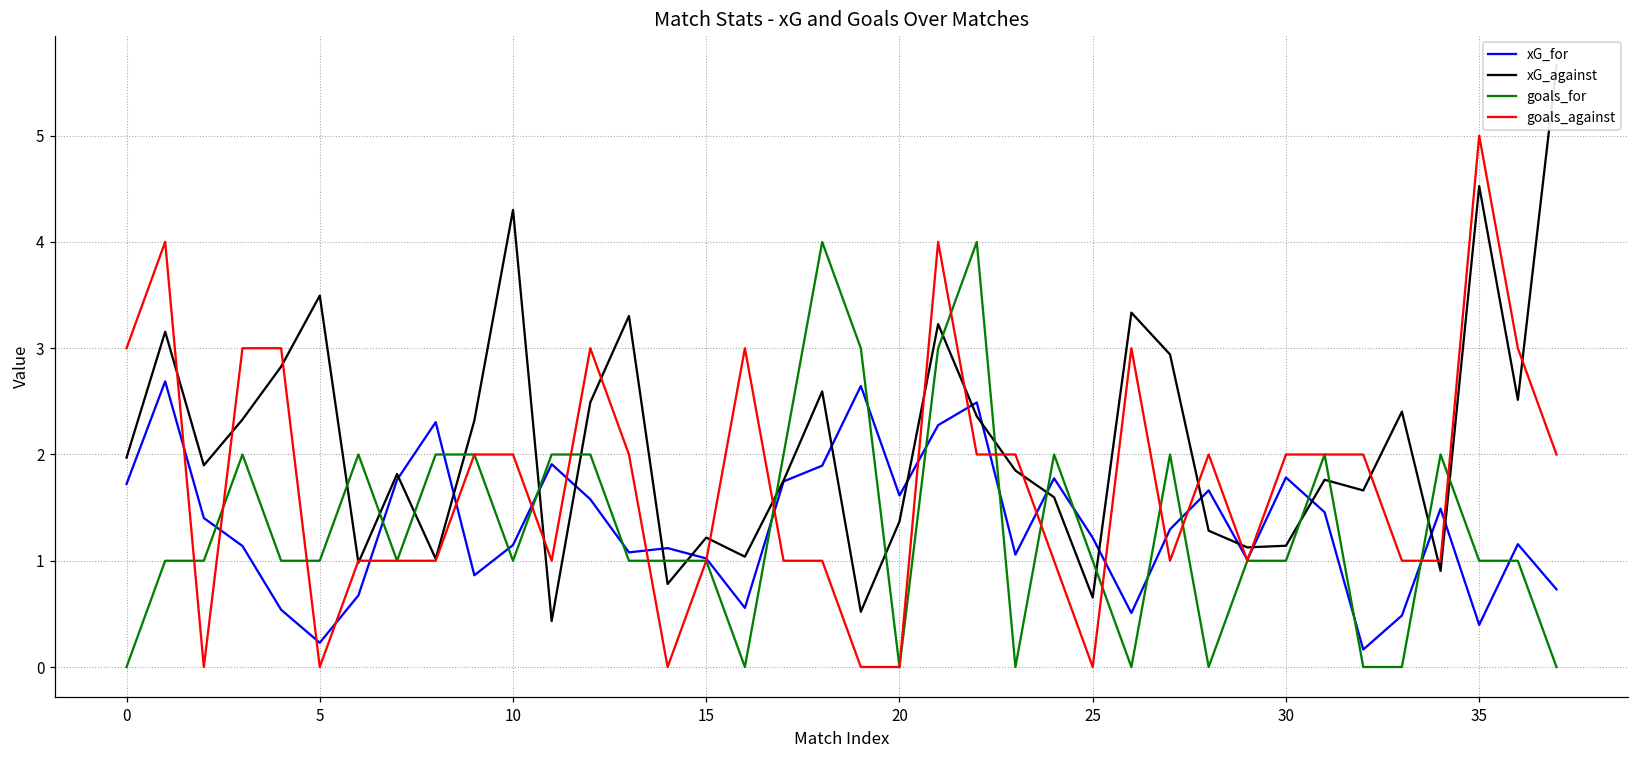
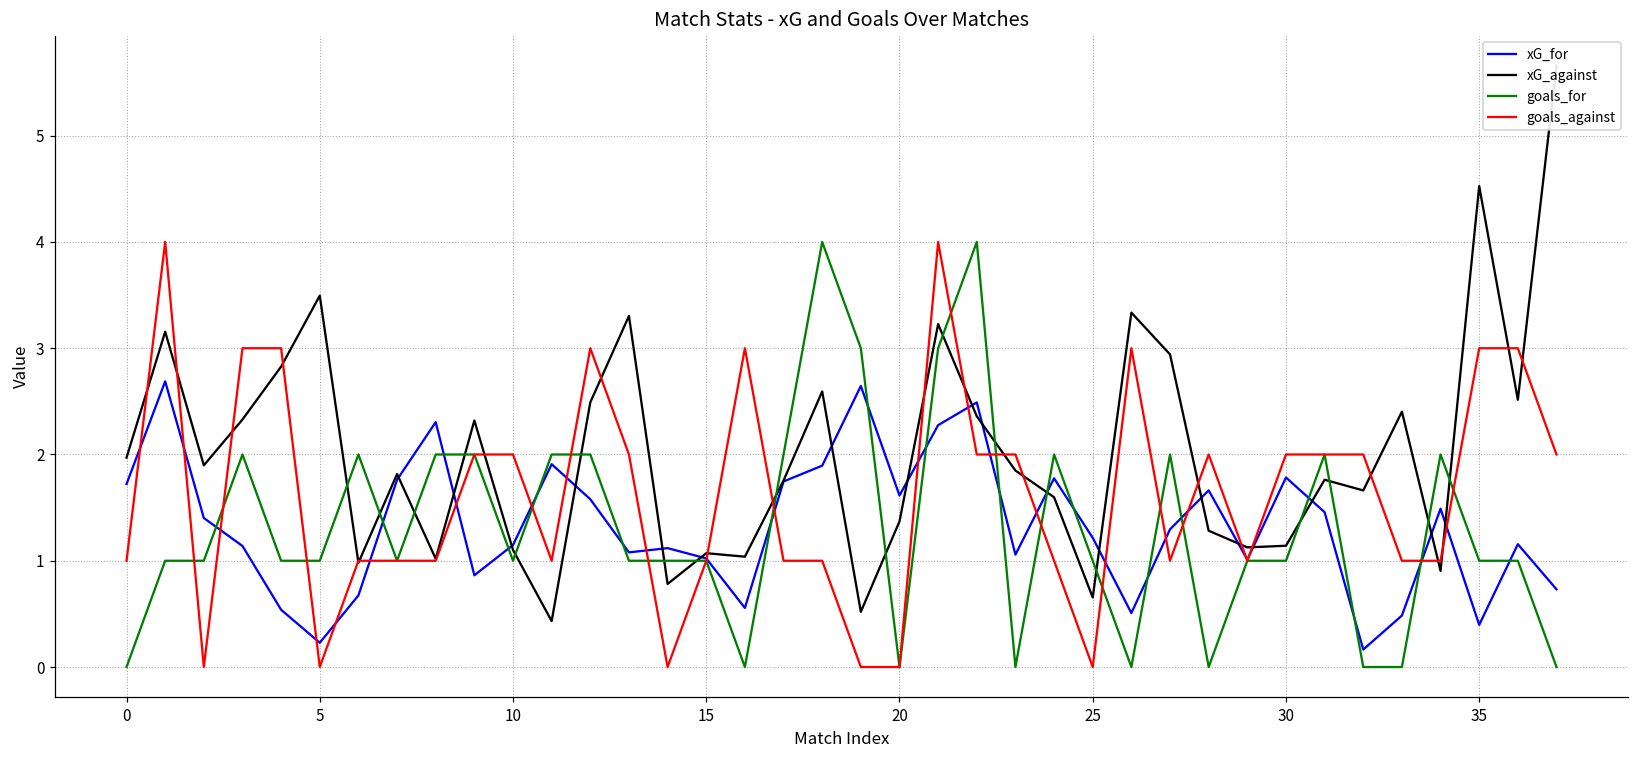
  {
    "xG_for": {
      "0": 1.7,
      "5": 0.2,
      "10": 1.1,
      "20": 1.6,
      "25": 1.2,
      "30": 1.8,
      "35": 0.4
    },
    "xG_against": {
      "0": 2.0,
      "5": 3.5,
-     "10": 4.3,
-     "15": 1.2,
+     "10": 1.1,
+     "15": 1.1,
      "20": 1.4,
      "25": 0.7,
      "30": 1.1,
      "35": 4.5
    },
    "goals_for": {
      "0": 0.0,
      "5": 1.0,
      "10": 1.0,
      "25": 1.0,
      "30": 1.0,
      "35": 1.0
    },
    "goals_against": {
-     "0": 3,
+     "0": 1,
      "5": 0,
      "10": 2,
      "25": 0,
      "30": 2,
-     "35": 5
+     "35": 3
    }
  }
